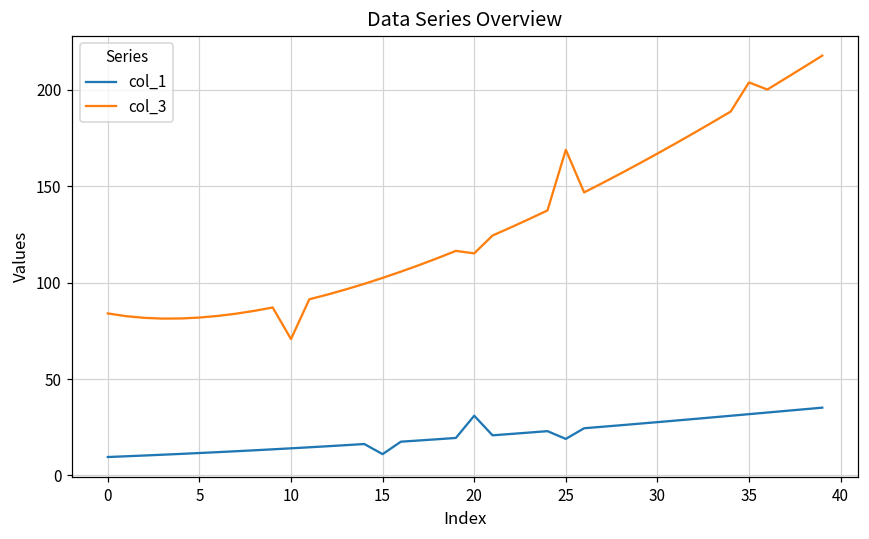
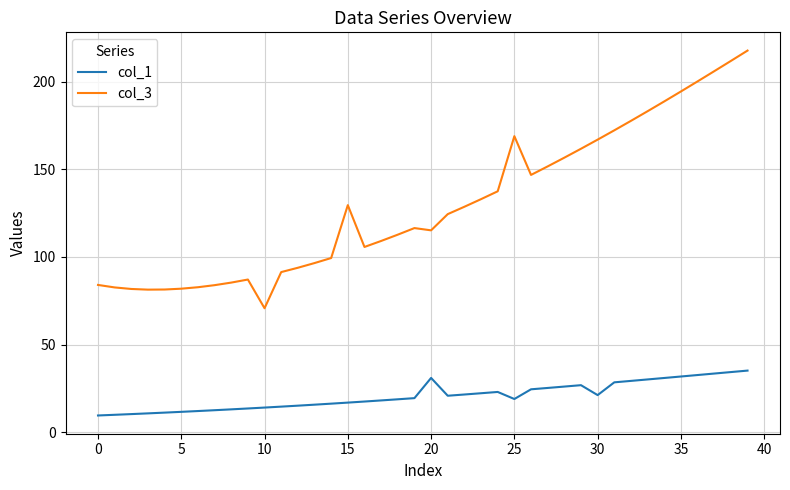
  {
    "col_1": {
      "0": 10,
      "5": 12,
      "10": 14,
-     "15": 11,
+     "15": 17,
      "20": 31,
      "25": 19,
-     "30": 28,
+     "30": 21,
      "35": 32
    },
    "col_3": {
      "0": 84,
      "5": 82,
      "10": 71,
-     "15": 102,
+     "15": 130,
      "20": 115,
      "25": 169,
      "30": 167,
-     "35": 204
+     "35": 194
    }
  }
